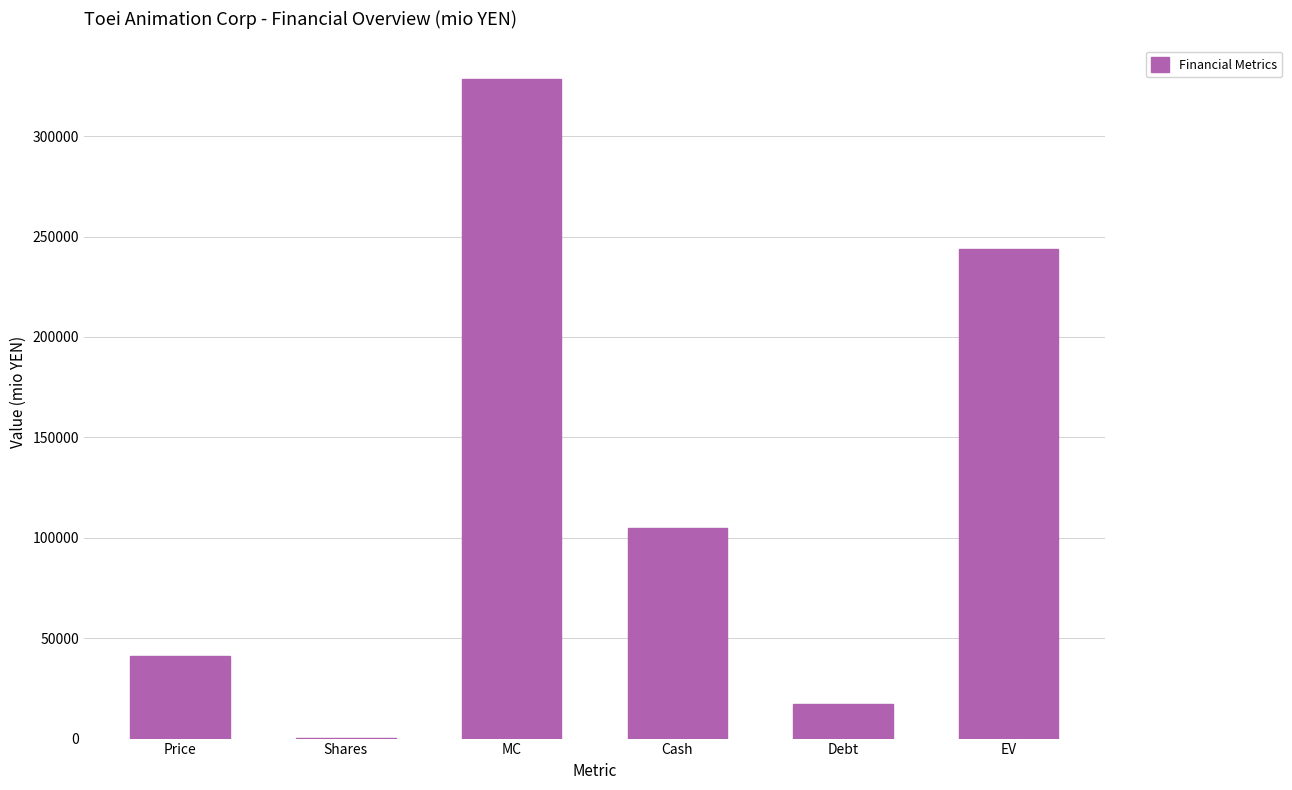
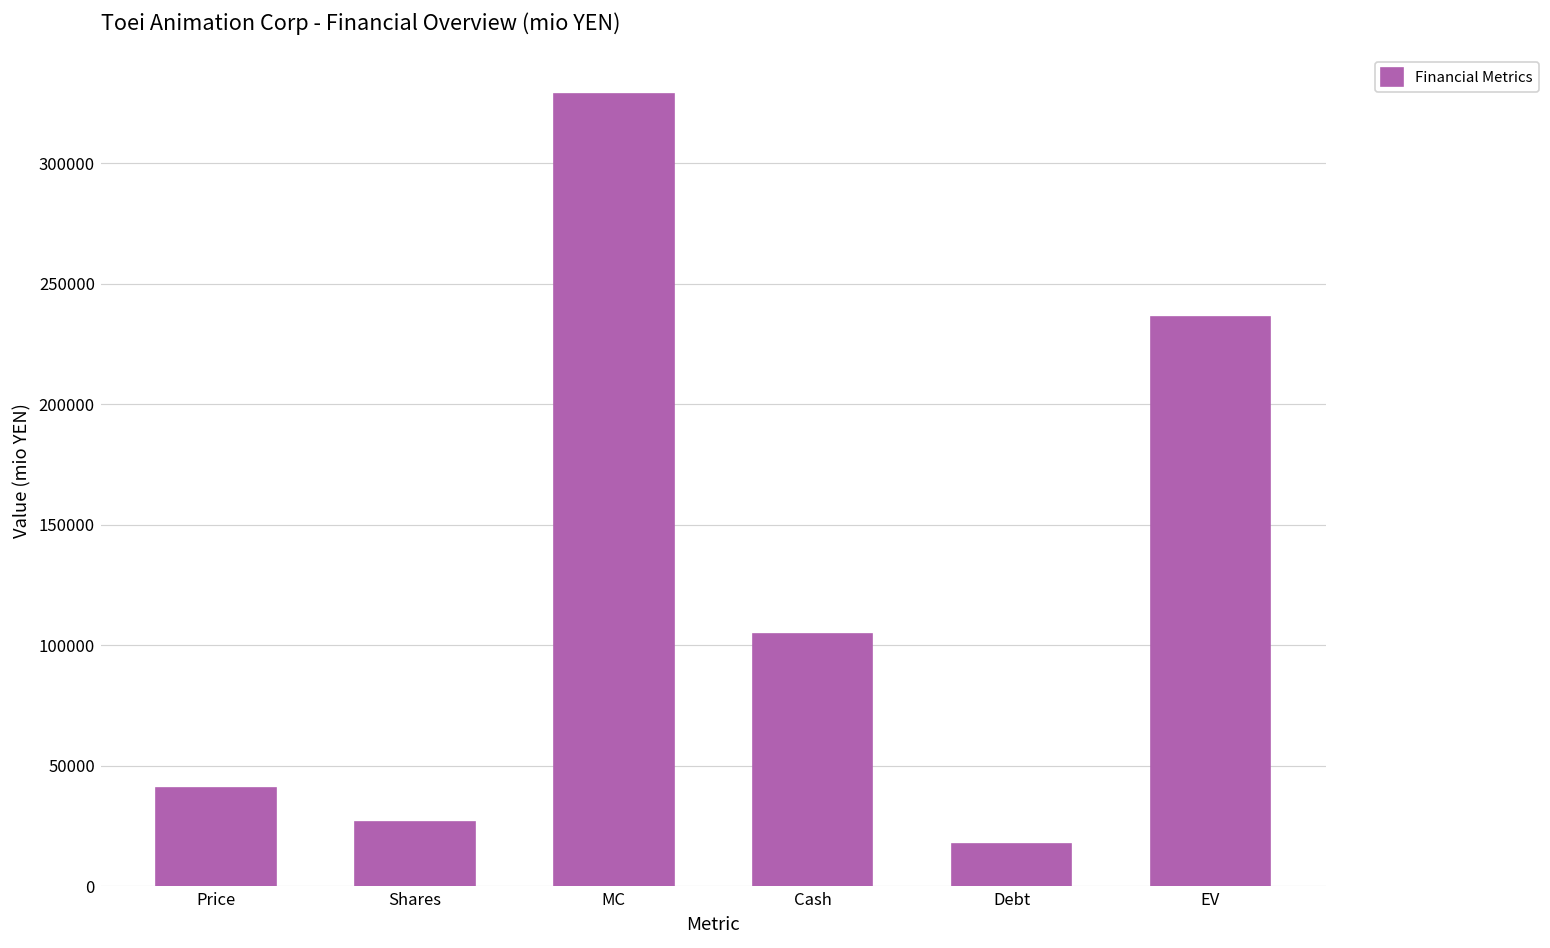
  {
    "Price": 41000,
-   "Shares": 0,
+   "Shares": 27000,
    "MC": 329000,
    "Cash": 105000,
    "Debt": 17000,
-   "EV": 244000
+   "EV": 236000
  }
